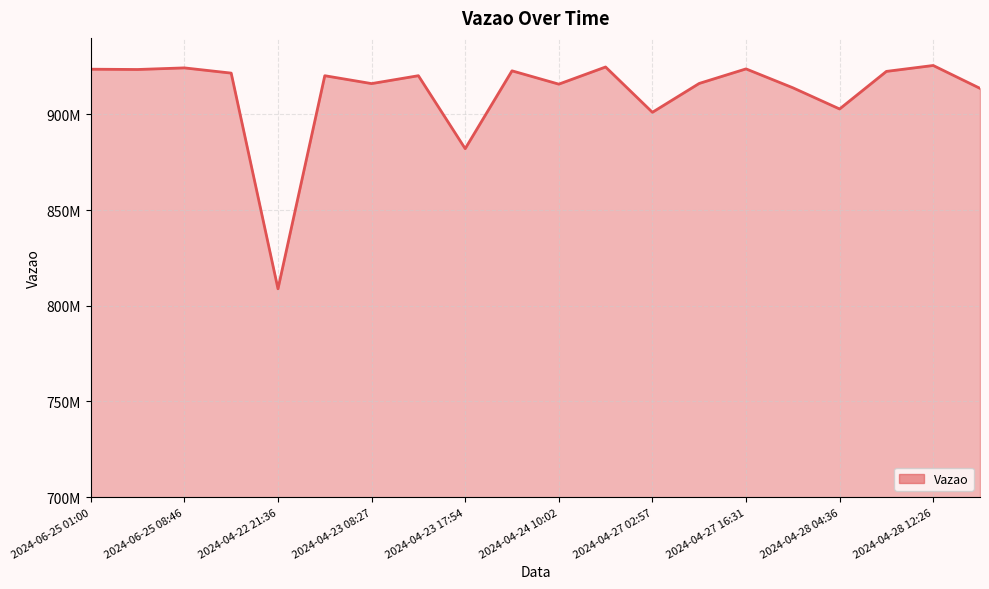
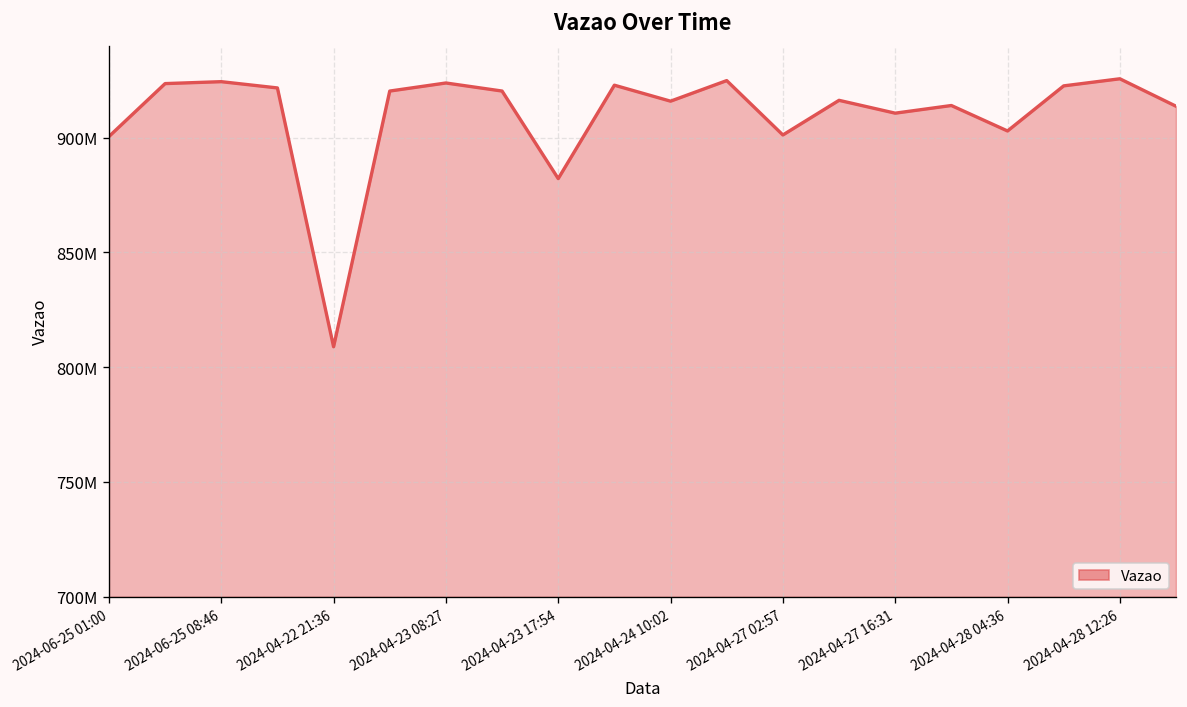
  {
-   "2024-06-25 01:00": 924000000,
+   "2024-06-25 01:00": 900000000,
    "2024-06-25 08:46": 924000000,
    "2024-04-22 21:36": 809000000,
-   "2024-04-23 08:27": 916000000,
+   "2024-04-23 08:27": 924000000,
    "2024-04-23 17:54": 882000000,
    "2024-04-24 10:02": 916000000,
    "2024-04-27 02:57": 901000000,
-   "2024-04-27 16:31": 924000000,
+   "2024-04-27 16:31": 911000000,
    "2024-04-28 04:36": 903000000,
    "2024-04-28 12:26": 926000000
  }
